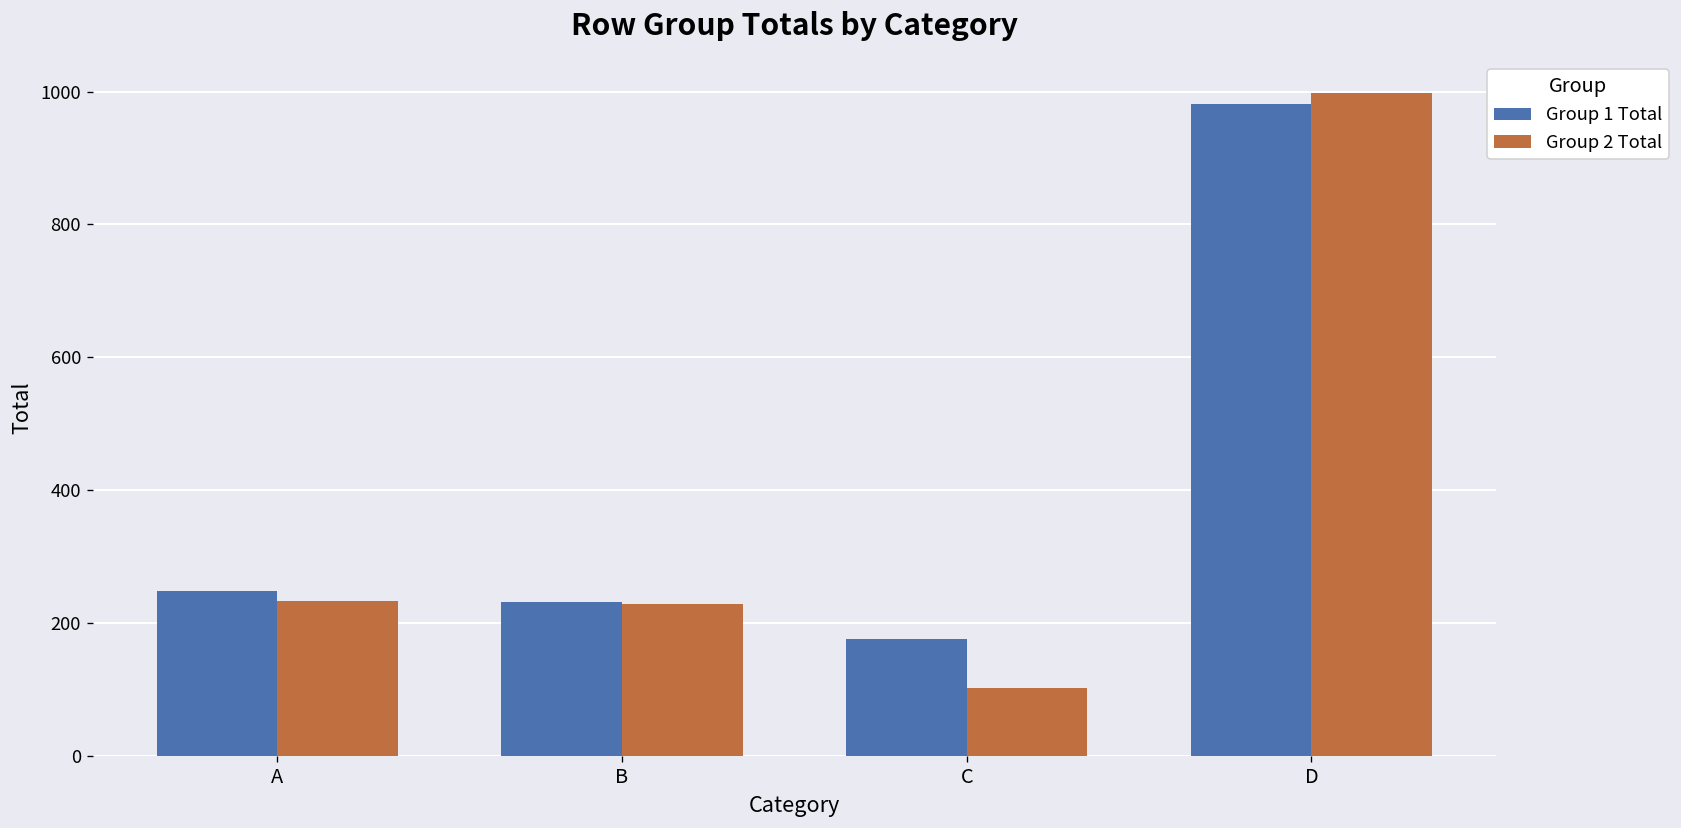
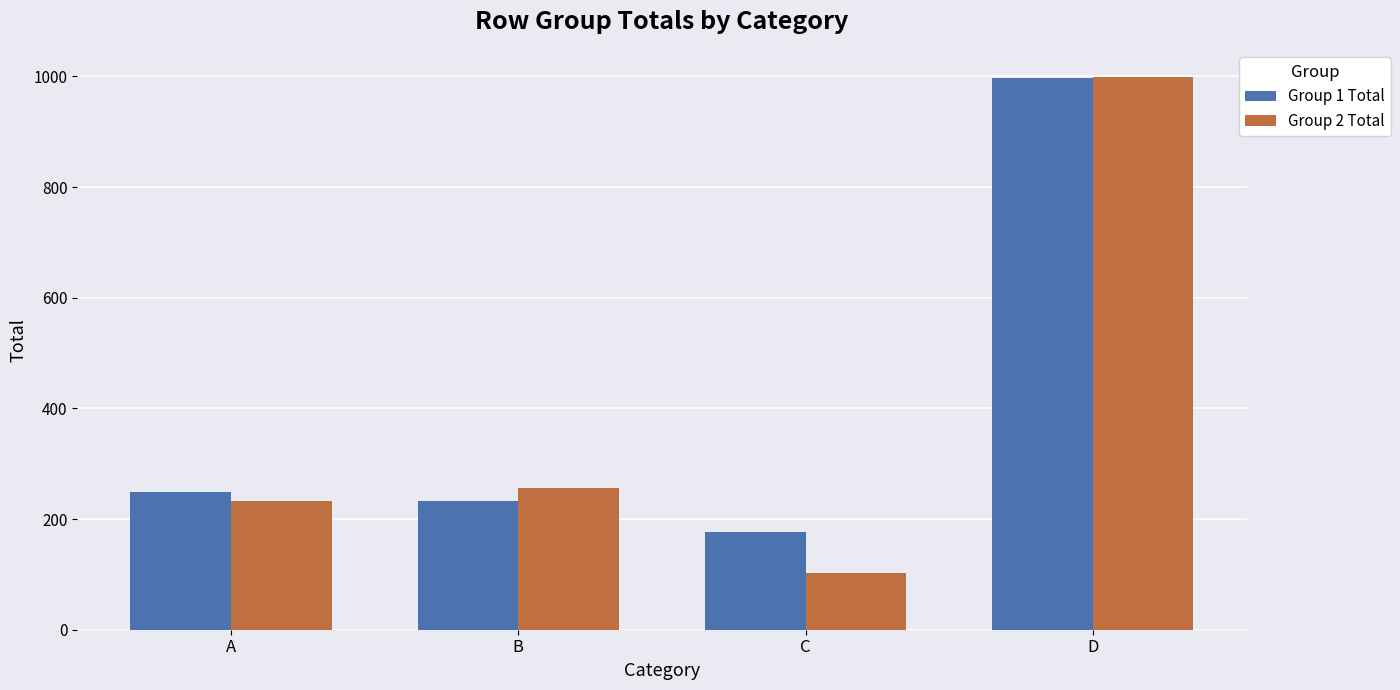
  {
    "Group 1 Total": {
      "A": 250,
      "B": 230,
      "C": 180,
-     "D": 980
+     "D": 1000
    },
    "Group 2 Total": {
      "A": 230,
-     "B": 230,
+     "B": 260,
      "C": 100,
      "D": 1000
    }
  }
